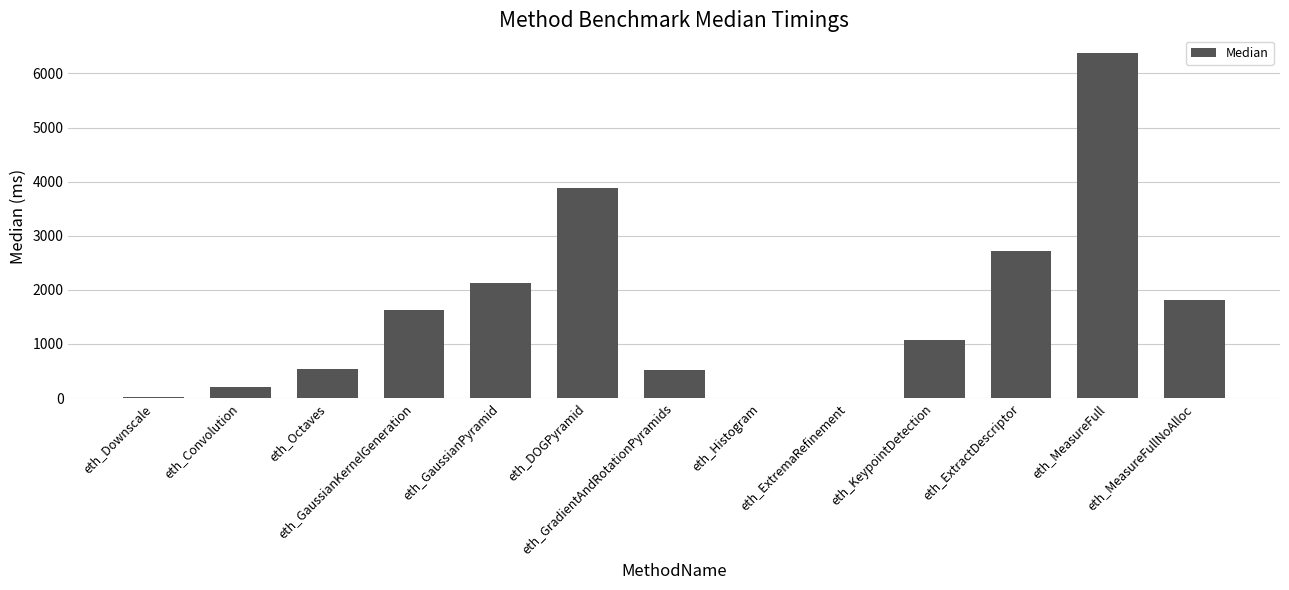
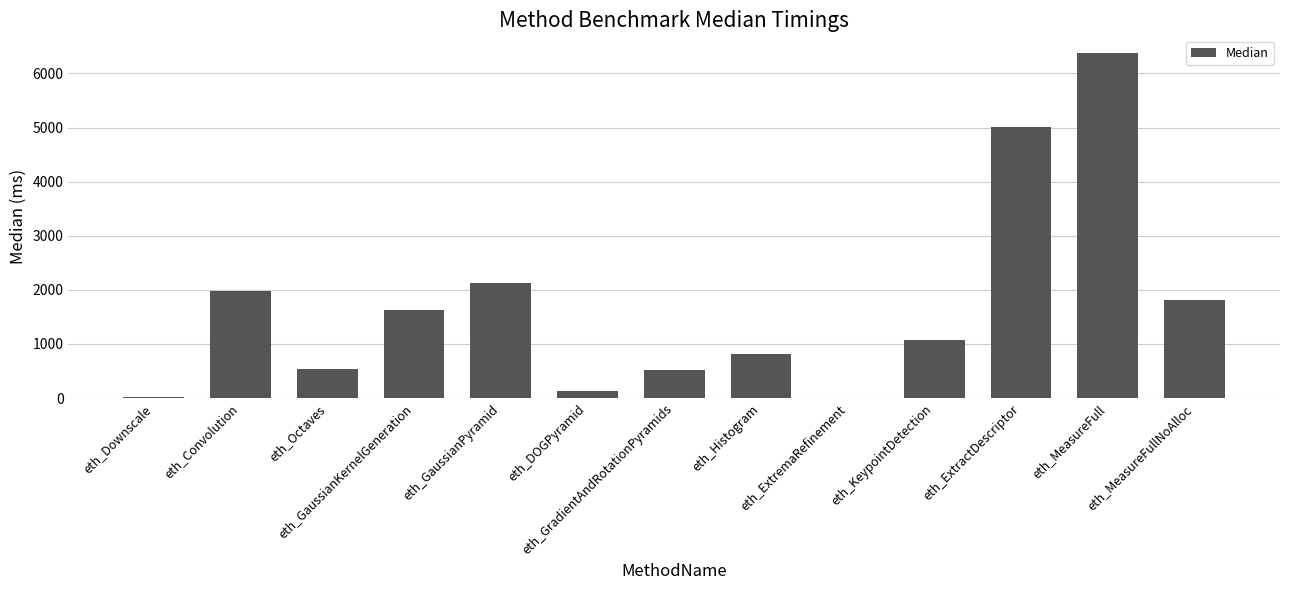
  {
-   "eth_Convolution": 200,
+   "eth_Convolution": 2000,
    "eth_Octaves": 500,
    "eth_GaussianKernelGeneration": 1600,
    "eth_GaussianPyramid": 2100,
-   "eth_DOGPyramid": 3900,
+   "eth_DOGPyramid": 100,
    "eth_GradientAndRotationPyramids": 500,
-   "eth_Histogram": 0,
+   "eth_Histogram": 800,
    "eth_ExtremaRefinement": 0,
    "eth_KeypointDetection": 1100,
-   "eth_ExtractDescriptor": 2700,
+   "eth_ExtractDescriptor": 5000,
    "eth_MeasureFull": 6400,
    "eth_MeasureFullNoAlloc": 1800
  }
